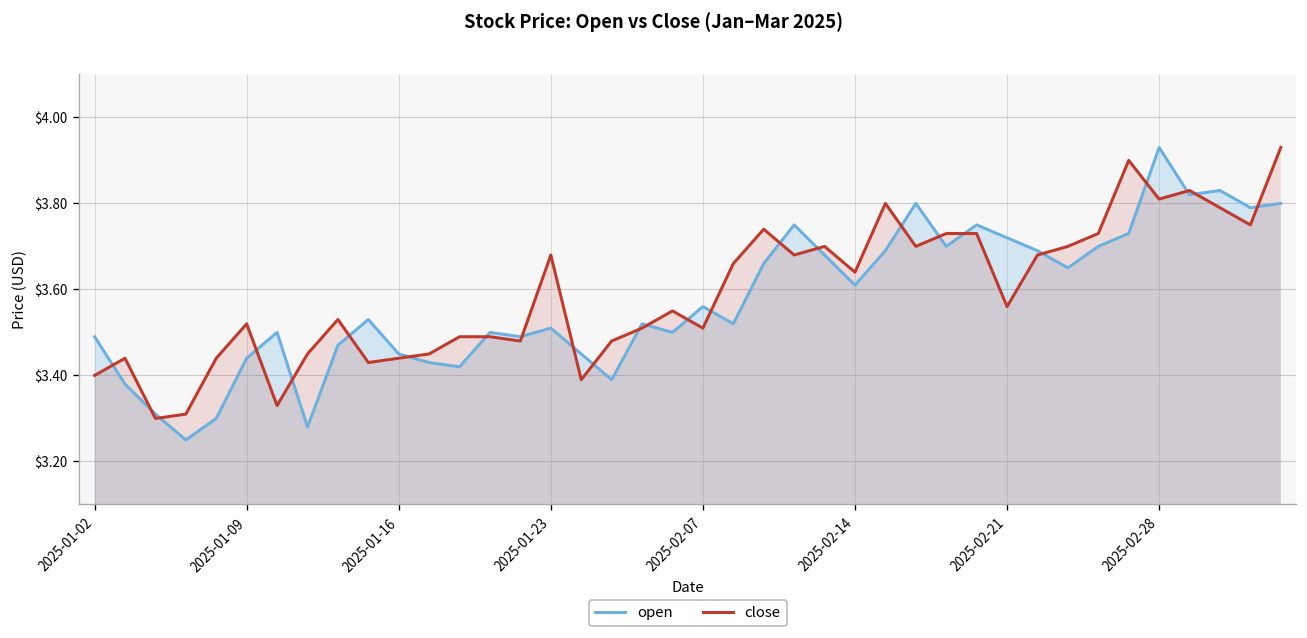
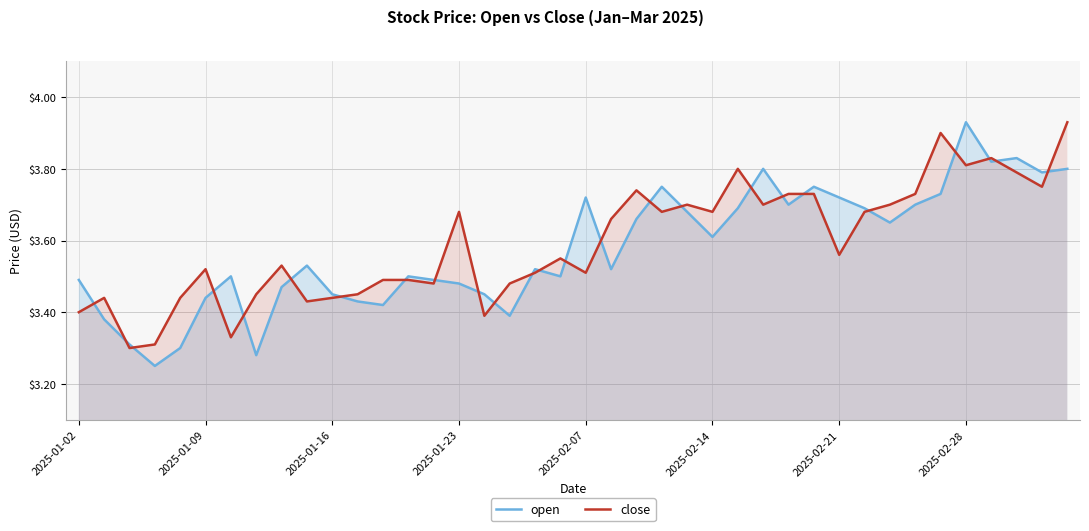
  {
    "open": {
      "2025-01-02": "$3.49",
      "2025-01-09": "$3.44",
      "2025-01-16": "$3.45",
-     "2025-01-23": "$3.51",
-     "2025-02-07": "$3.56",
+     "2025-01-23": "$3.48",
+     "2025-02-07": "$3.72",
      "2025-02-14": "$3.61",
      "2025-02-21": "$3.72",
      "2025-02-28": "$3.93"
    },
    "close": {
      "2025-01-02": "$3.40",
      "2025-01-09": "$3.52",
      "2025-01-16": "$3.44",
      "2025-01-23": "$3.68",
      "2025-02-07": "$3.51",
-     "2025-02-14": "$3.64",
+     "2025-02-14": "$3.68",
      "2025-02-21": "$3.56",
      "2025-02-28": "$3.81"
    }
  }
